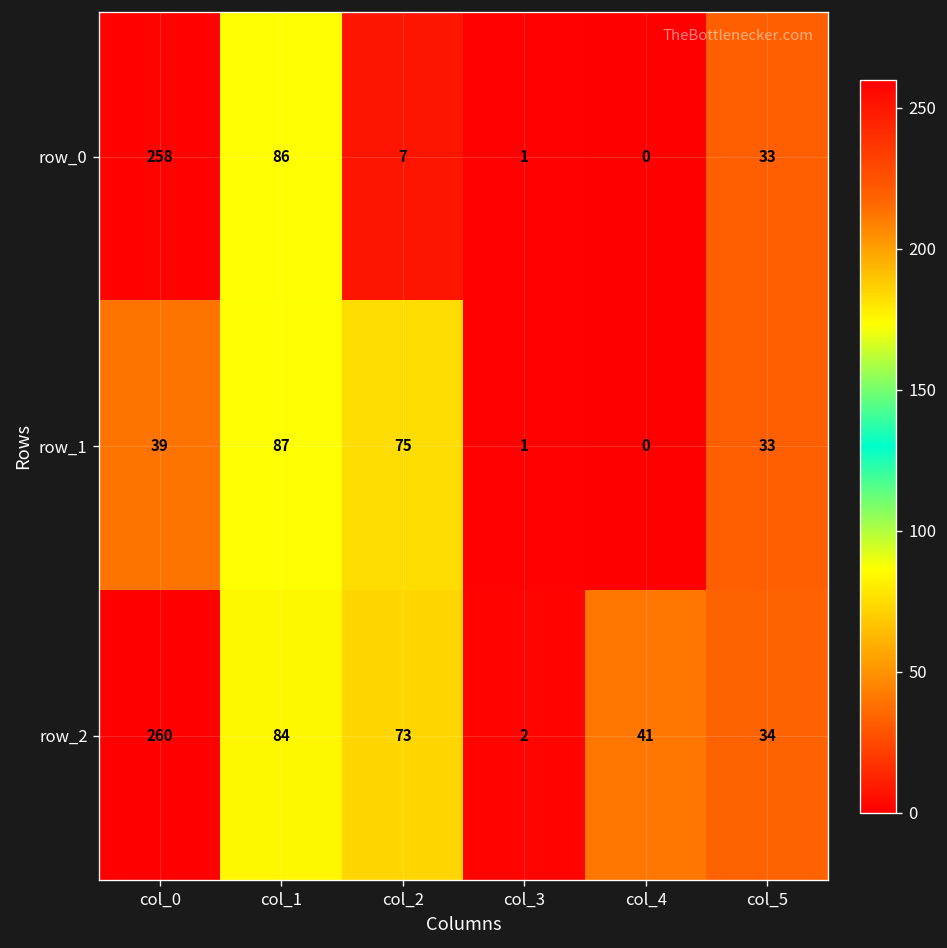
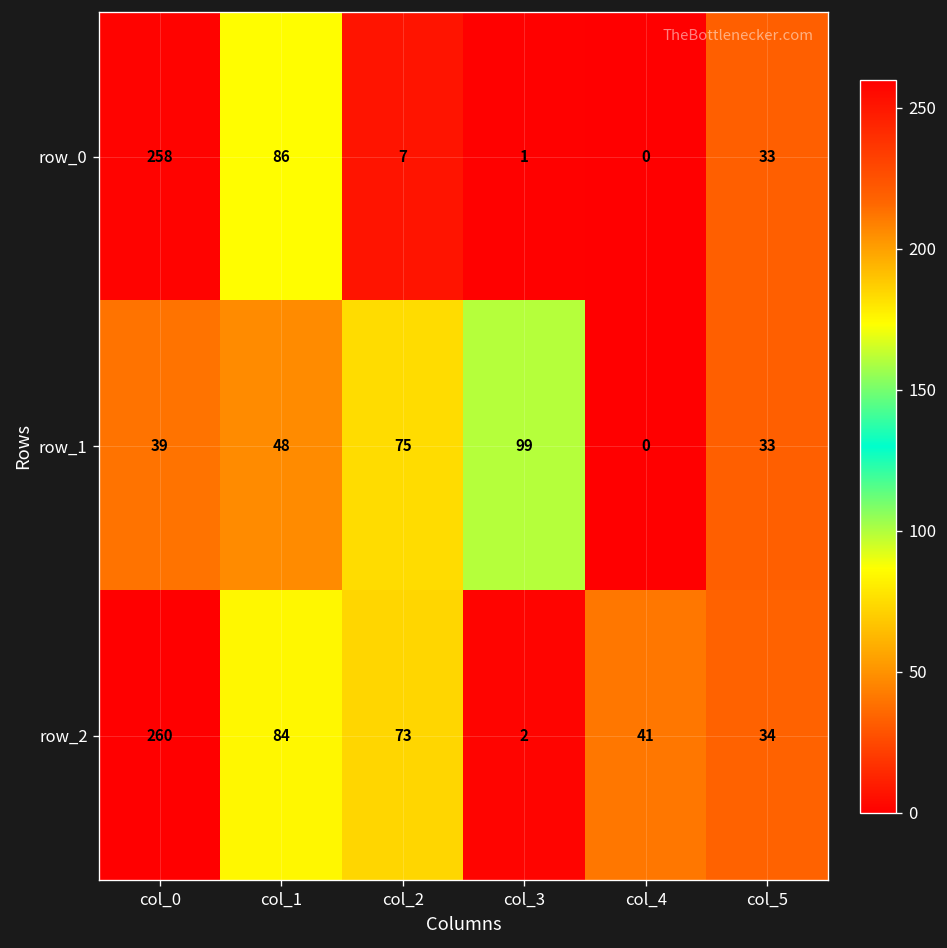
  {
    "row_0": {
      "col_0": 258,
      "col_1": 86,
      "col_2": 7,
      "col_3": 1,
      "col_4": 0
    },
    "row_1": {
      "col_0": 39,
-     "col_1": 87,
+     "col_1": 48,
      "col_2": 75,
-     "col_3": 1,
+     "col_3": 99,
      "col_4": 0,
      "col_5": 33
    },
    "row_2": {
      "col_0": 260,
      "col_1": 84,
      "col_2": 73,
      "col_3": 2,
      "col_4": 41,
      "col_5": 34
    }
  }
